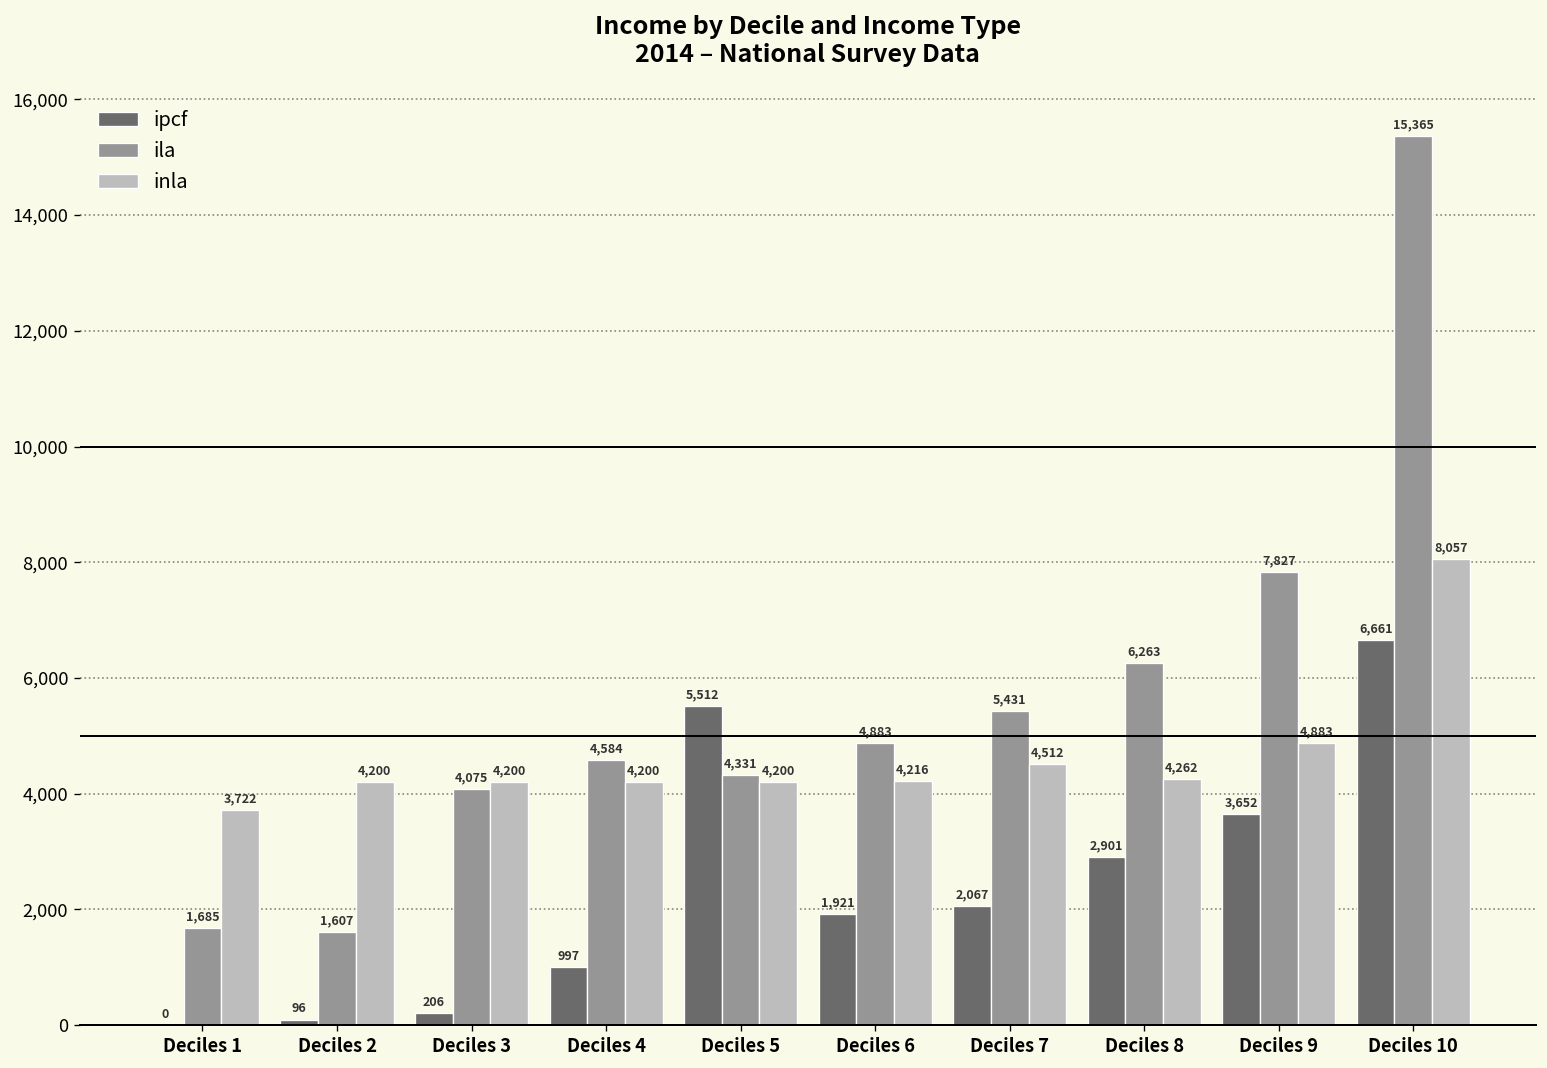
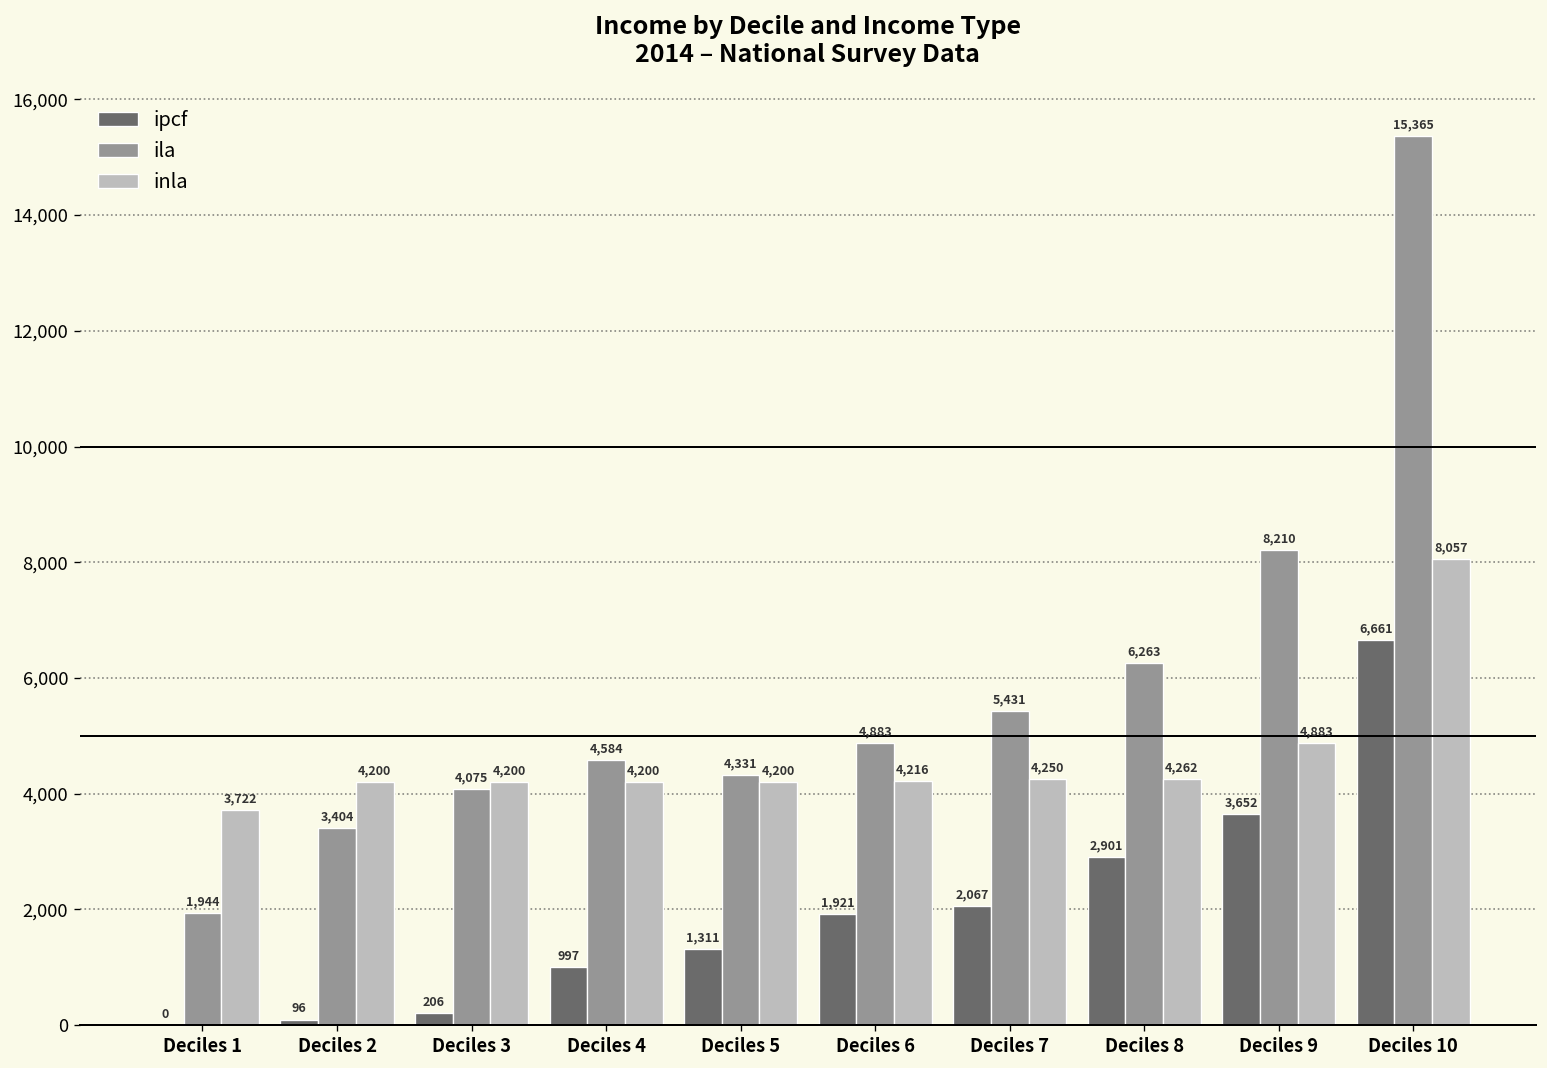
  {
    "ipcf": {
      "Deciles 1": "0",
      "Deciles 2": "96",
      "Deciles 3": "206",
      "Deciles 4": "997",
-     "Deciles 5": "5,512",
+     "Deciles 5": "1,311",
      "Deciles 6": "1,921",
      "Deciles 7": "2,067",
      "Deciles 8": "2,901",
      "Deciles 9": "3,652",
      "Deciles 10": "6,661"
    },
    "ila": {
-     "Deciles 1": "1,685",
-     "Deciles 2": "1,607",
+     "Deciles 1": "1,944",
+     "Deciles 2": "3,404",
      "Deciles 3": "4,075",
      "Deciles 4": "4,584",
      "Deciles 5": "4,331",
      "Deciles 6": "4,883",
      "Deciles 7": "5,431",
      "Deciles 8": "6,263",
-     "Deciles 9": "7,827",
+     "Deciles 9": "8,210",
      "Deciles 10": "15,365"
    },
    "inla": {
      "Deciles 1": "3,722",
      "Deciles 2": "4,200",
      "Deciles 3": "4,200",
      "Deciles 4": "4,200",
      "Deciles 5": "4,200",
      "Deciles 6": "4,216",
-     "Deciles 7": "4,512",
+     "Deciles 7": "4,250",
      "Deciles 8": "4,262",
      "Deciles 9": "4,883",
      "Deciles 10": "8,057"
    }
  }
